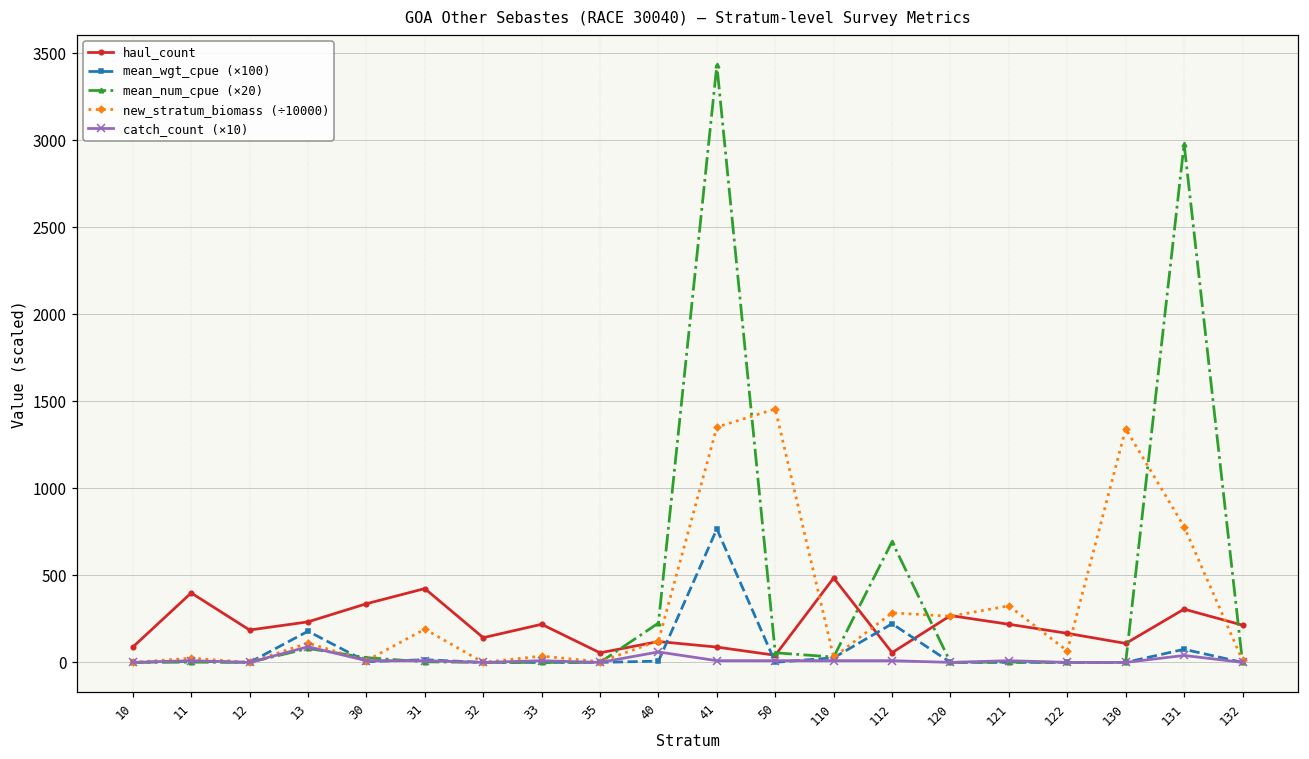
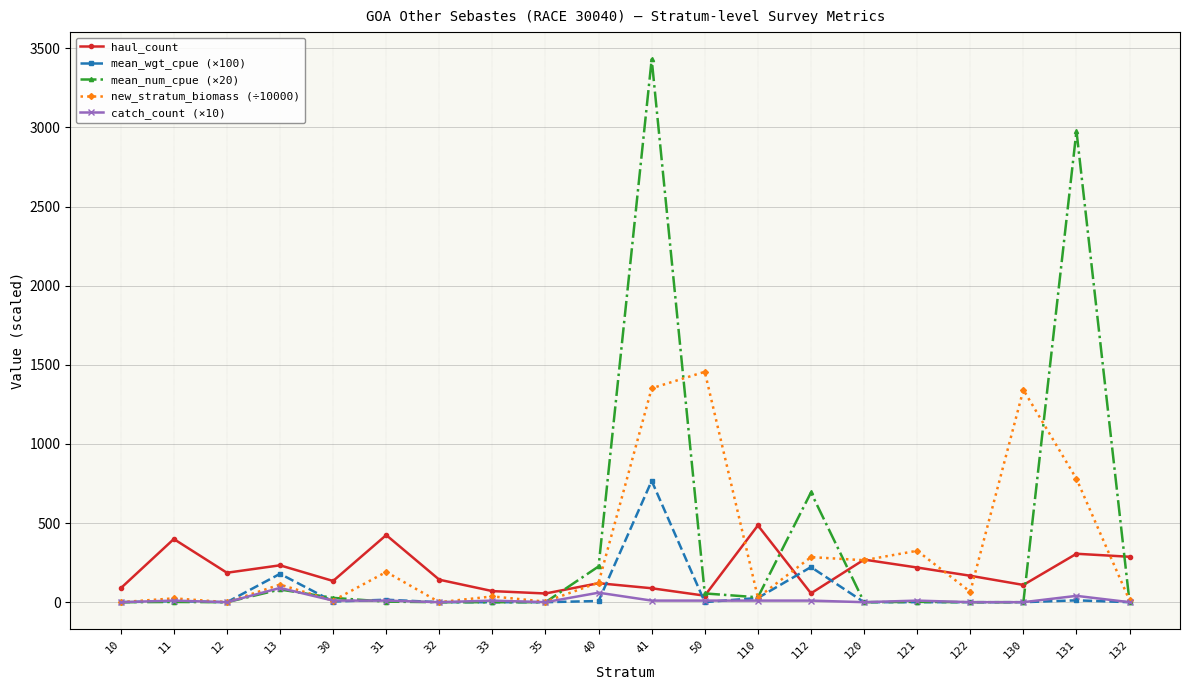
  {
    "haul_count": {
      "10": 90,
      "11": 400,
      "12": 190,
      "13": 230,
-     "30": 340,
+     "30": 130,
      "31": 420,
      "32": 140,
-     "33": 220,
+     "33": 70,
      "35": 60,
      "41": 90,
      "110": 490,
      "112": 60,
      "121": 220,
      "122": 170,
      "130": 110,
      "131": 310,
-     "132": 210
+     "132": 290
    },
    "mean_wgt_cpue (×100)": {
      "13": 180,
      "40": 10,
      "41": 770,
      "112": 220,
-     "131": 80
+     "131": 10
    },
    "mean_num_cpue (×20)": {
      "30": 30,
      "40": 230,
      "41": 3430,
      "112": 690,
      "131": 2980
    },
    "new_stratum_biomass (÷10000)": {
      "13": 110,
      "31": 190,
      "33": 40,
      "41": 1350,
      "50": 1460,
      "112": 280,
      "121": 320,
      "122": 70,
      "130": 1340,
      "131": 780
    },
    "catch_count (×10)": {
      "40": 60,
      "41": 10,
      "110": 10,
      "112": 10,
      "131": 40
    }
  }
